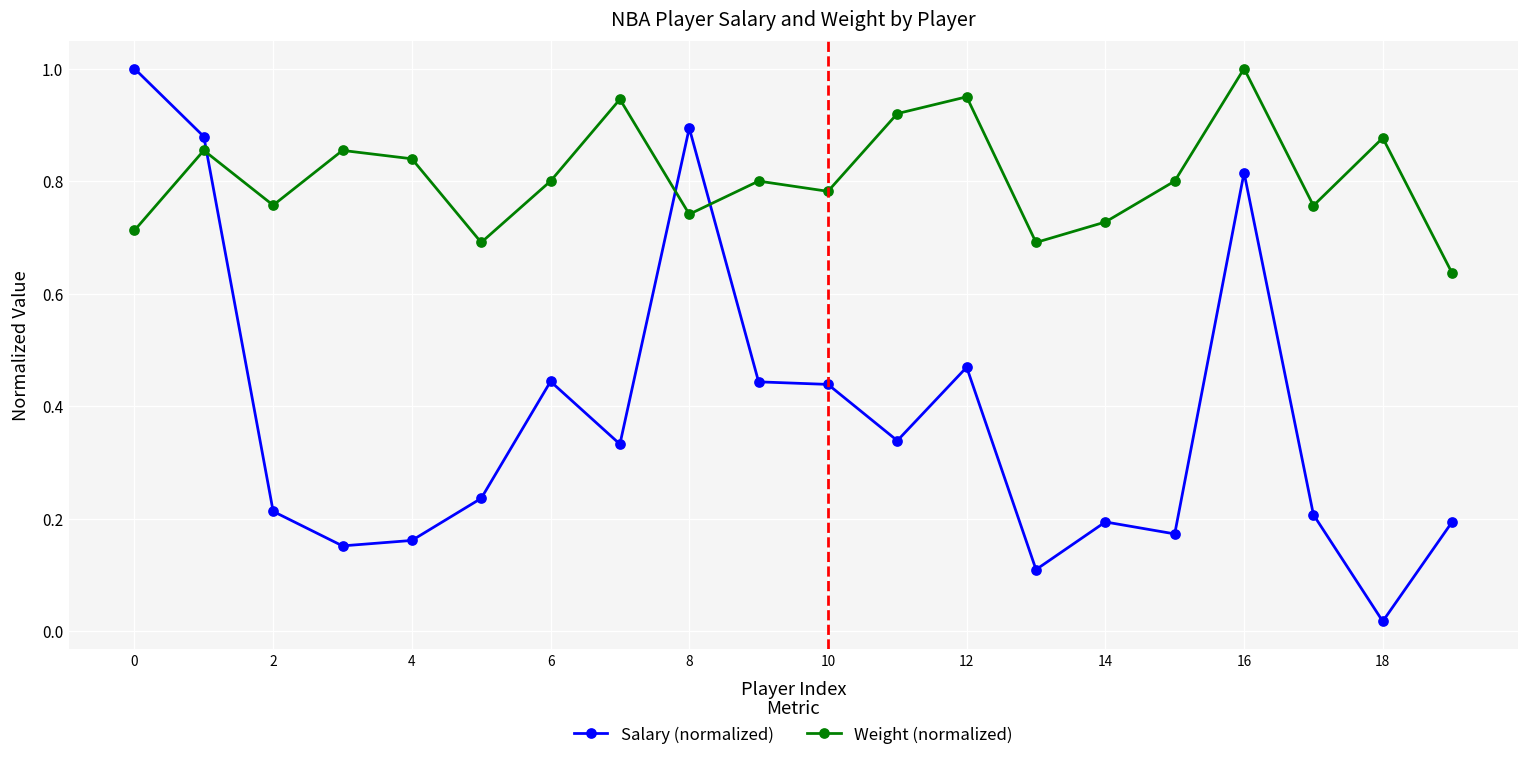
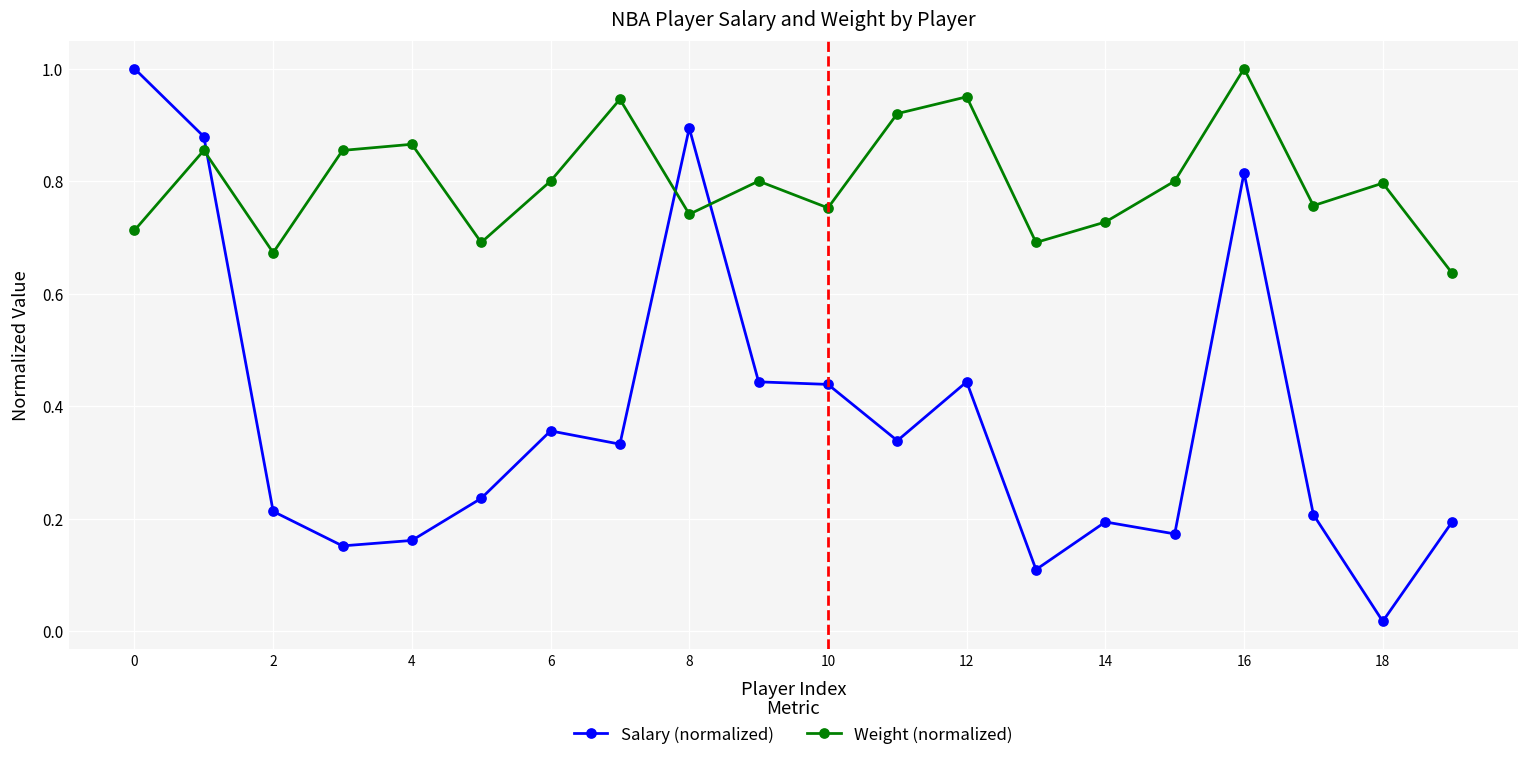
  {
    "Salary (normalized)": {
      "0": 1.00,
      "2": 0.21,
      "4": 0.16,
-     "6": 0.44,
+     "6": 0.36,
      "8": 0.89,
      "10": 0.44,
-     "12": 0.47,
+     "12": 0.44,
      "14": 0.19,
      "16": 0.81,
      "18": 0.02
    },
    "Weight (normalized)": {
      "0": 0.71,
-     "2": 0.76,
-     "4": 0.84,
+     "2": 0.67,
+     "4": 0.87,
      "6": 0.80,
      "8": 0.74,
-     "10": 0.78,
+     "10": 0.75,
      "12": 0.95,
      "14": 0.73,
      "16": 1.00,
-     "18": 0.88
+     "18": 0.80
    }
  }
